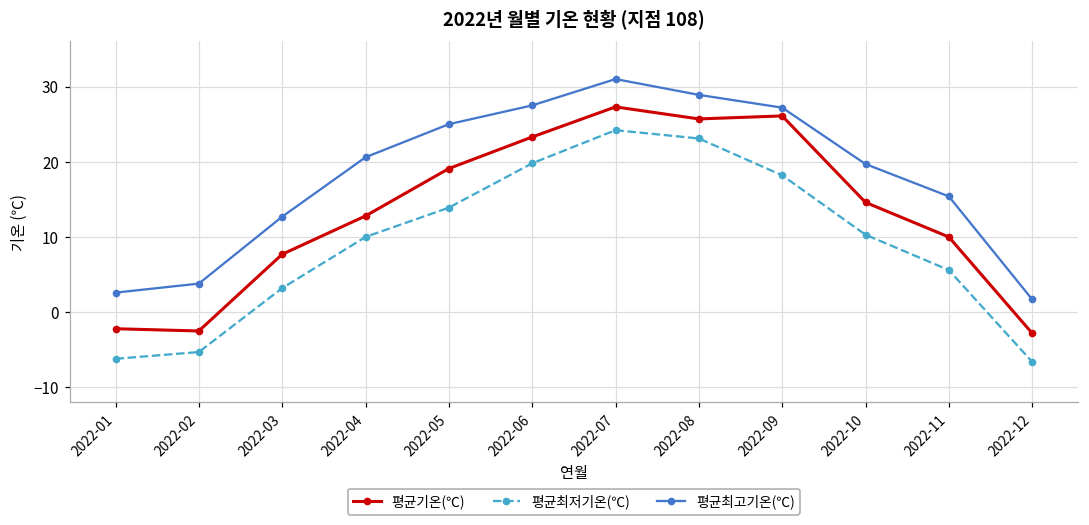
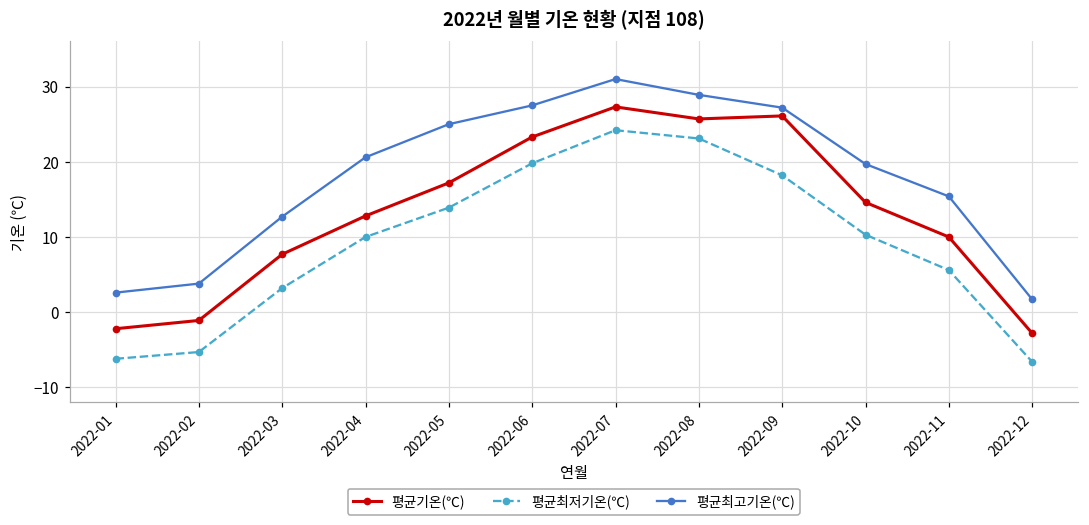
  {
    "평균기온(℃)": {
      "2022-01": -2,
-     "2022-02": -3,
+     "2022-02": -1,
      "2022-03": 8,
      "2022-04": 13,
-     "2022-05": 19,
+     "2022-05": 17,
      "2022-06": 23,
      "2022-07": 27,
      "2022-08": 26,
      "2022-09": 26,
      "2022-10": 15,
      "2022-11": 10,
      "2022-12": -3
    }
  }
